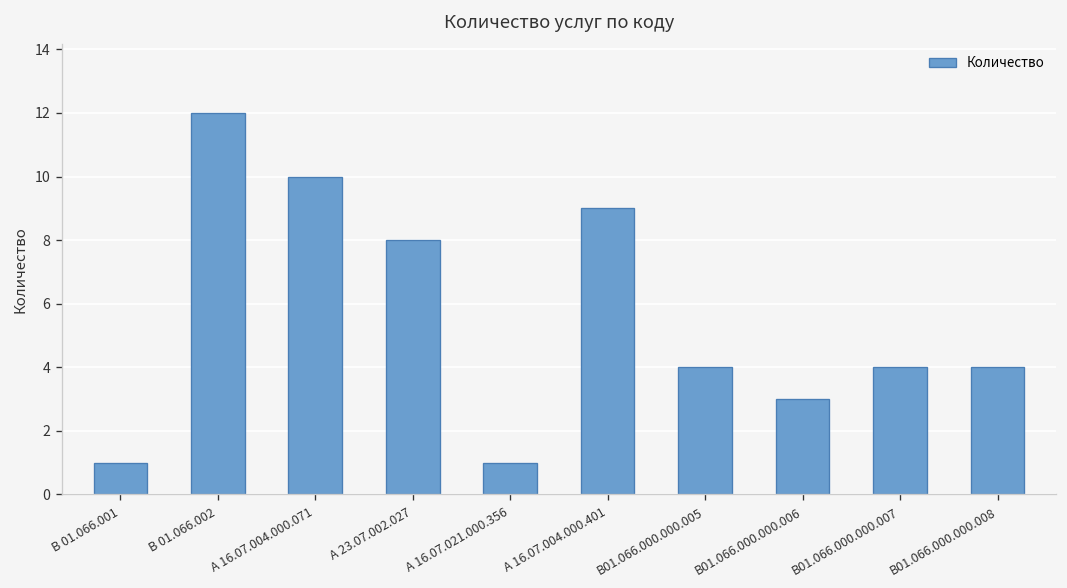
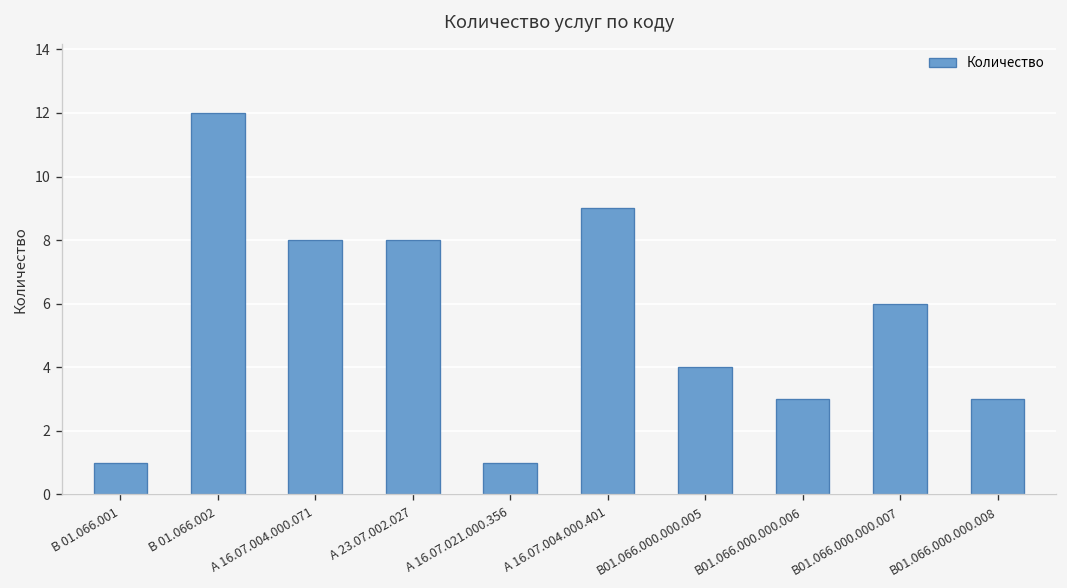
  {
    "В 01.066.001": 1,
    "В 01.066.002": 12,
-   "А 16.07.004.000.071": 10,
+   "А 16.07.004.000.071": 8,
    "А 23.07.002.027": 8,
    "А 16.07.021.000.356": 1,
    "А 16.07.004.000.401": 9,
    "В01.066.000.000.005": 4,
    "В01.066.000.000.006": 3,
-   "В01.066.000.000.007": 4,
-   "В01.066.000.000.008": 4
+   "В01.066.000.000.007": 6,
+   "В01.066.000.000.008": 3
  }
